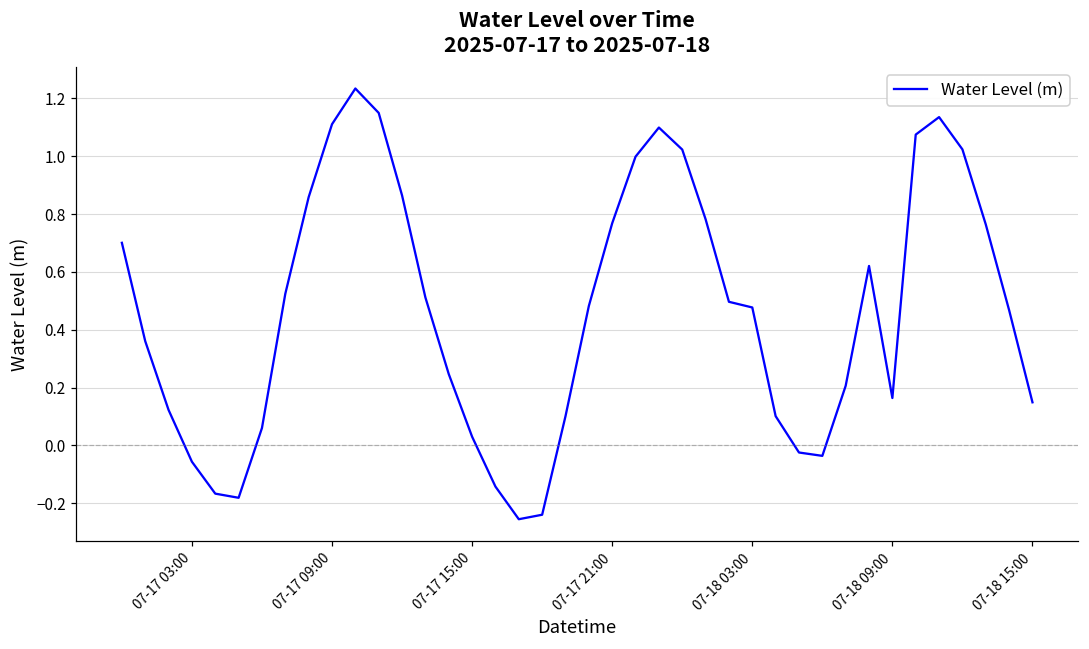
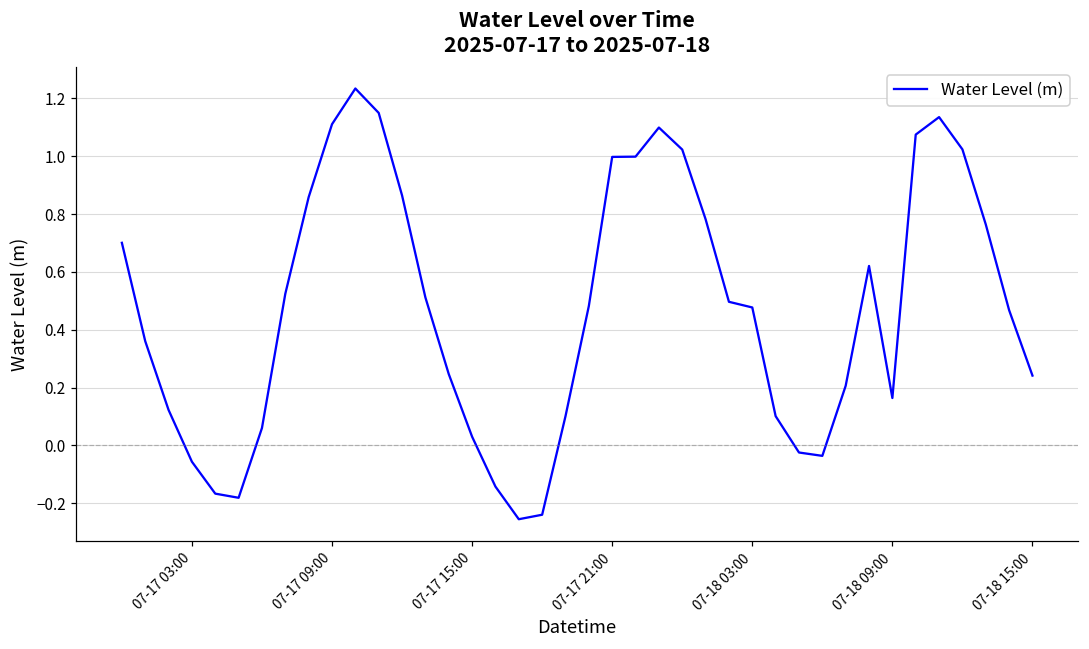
  {
    "07-17 03:00": -0.06,
    "07-17 09:00": 1.11,
    "07-17 15:00": 0.03,
-   "07-17 21:00": 0.77,
+   "07-17 21:00": 1.00,
    "07-18 03:00": 0.48,
    "07-18 09:00": 0.16,
-   "07-18 15:00": 0.15
+   "07-18 15:00": 0.24
  }
